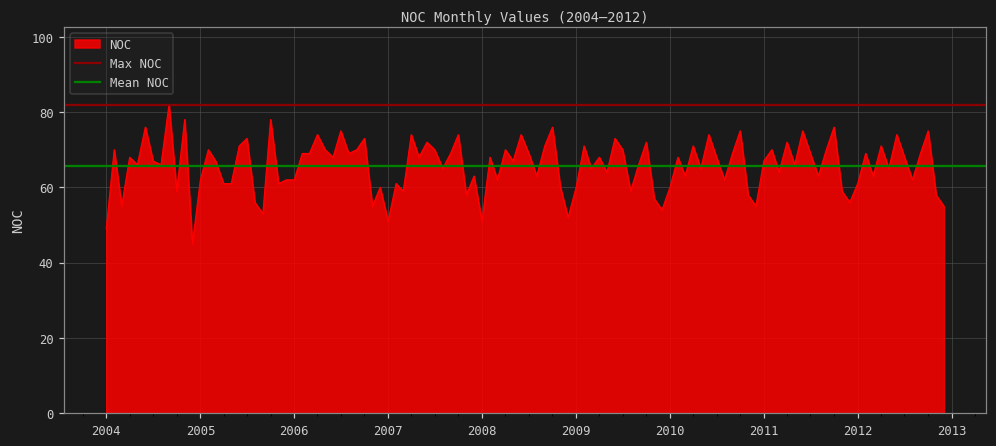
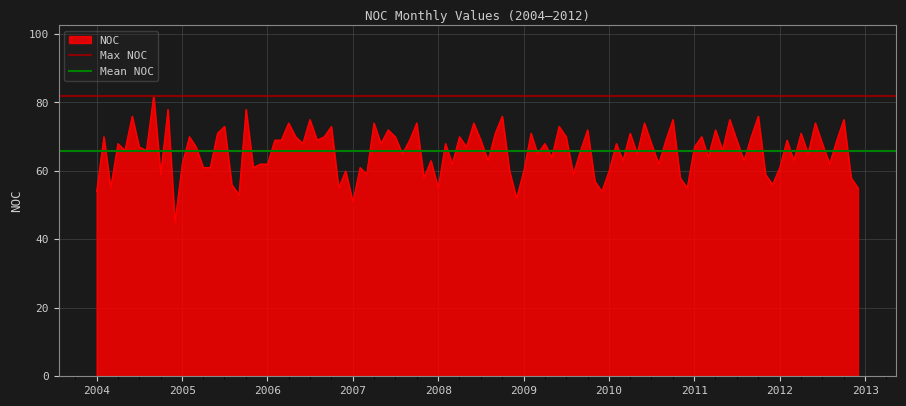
  {
-   "2004": 49,
+   "2004": 54,
    "2005": 62,
    "2006": 62,
    "2007": 51,
-   "2008": 51,
+   "2008": 55,
    "2009": 60,
    "2010": 60,
    "2011": 67,
    "2012": 61
  }
